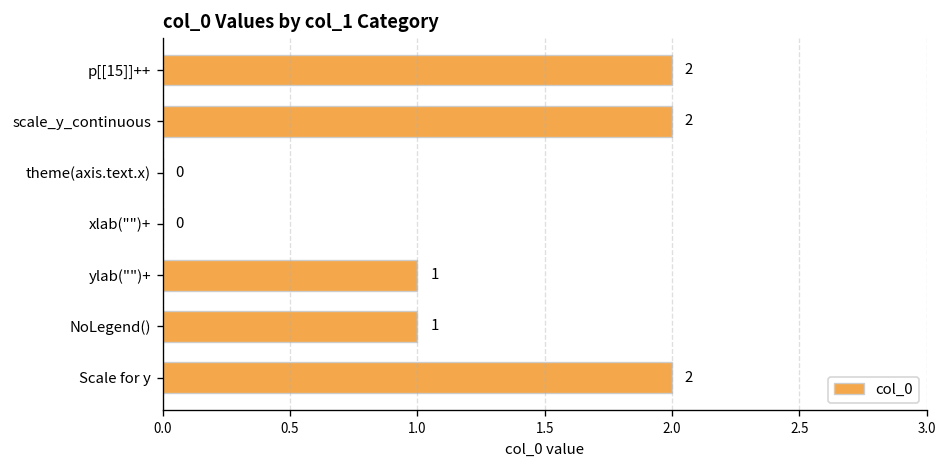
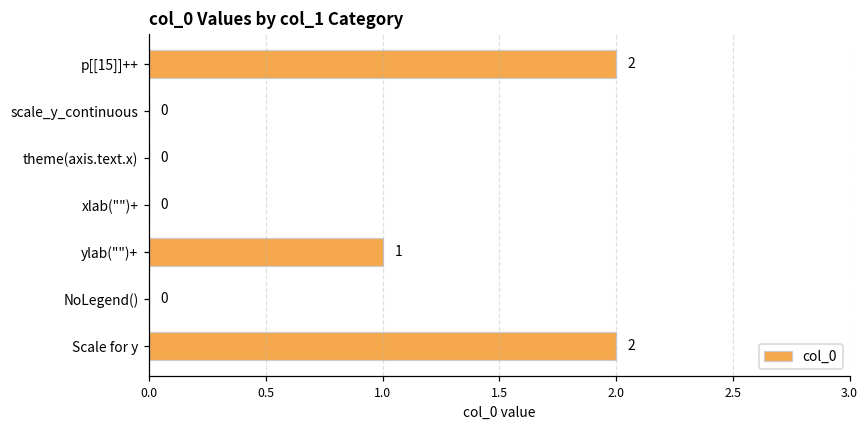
  {
    "p[[15]]++": 2,
-   "scale_y_continuous": 2,
+   "scale_y_continuous": 0,
    "theme(axis.text.x)": 0,
    "xlab(\"\")+": 0,
    "ylab(\"\")+": 1,
-   "NoLegend()": 1,
+   "NoLegend()": 0,
    "Scale for y": 2
  }
